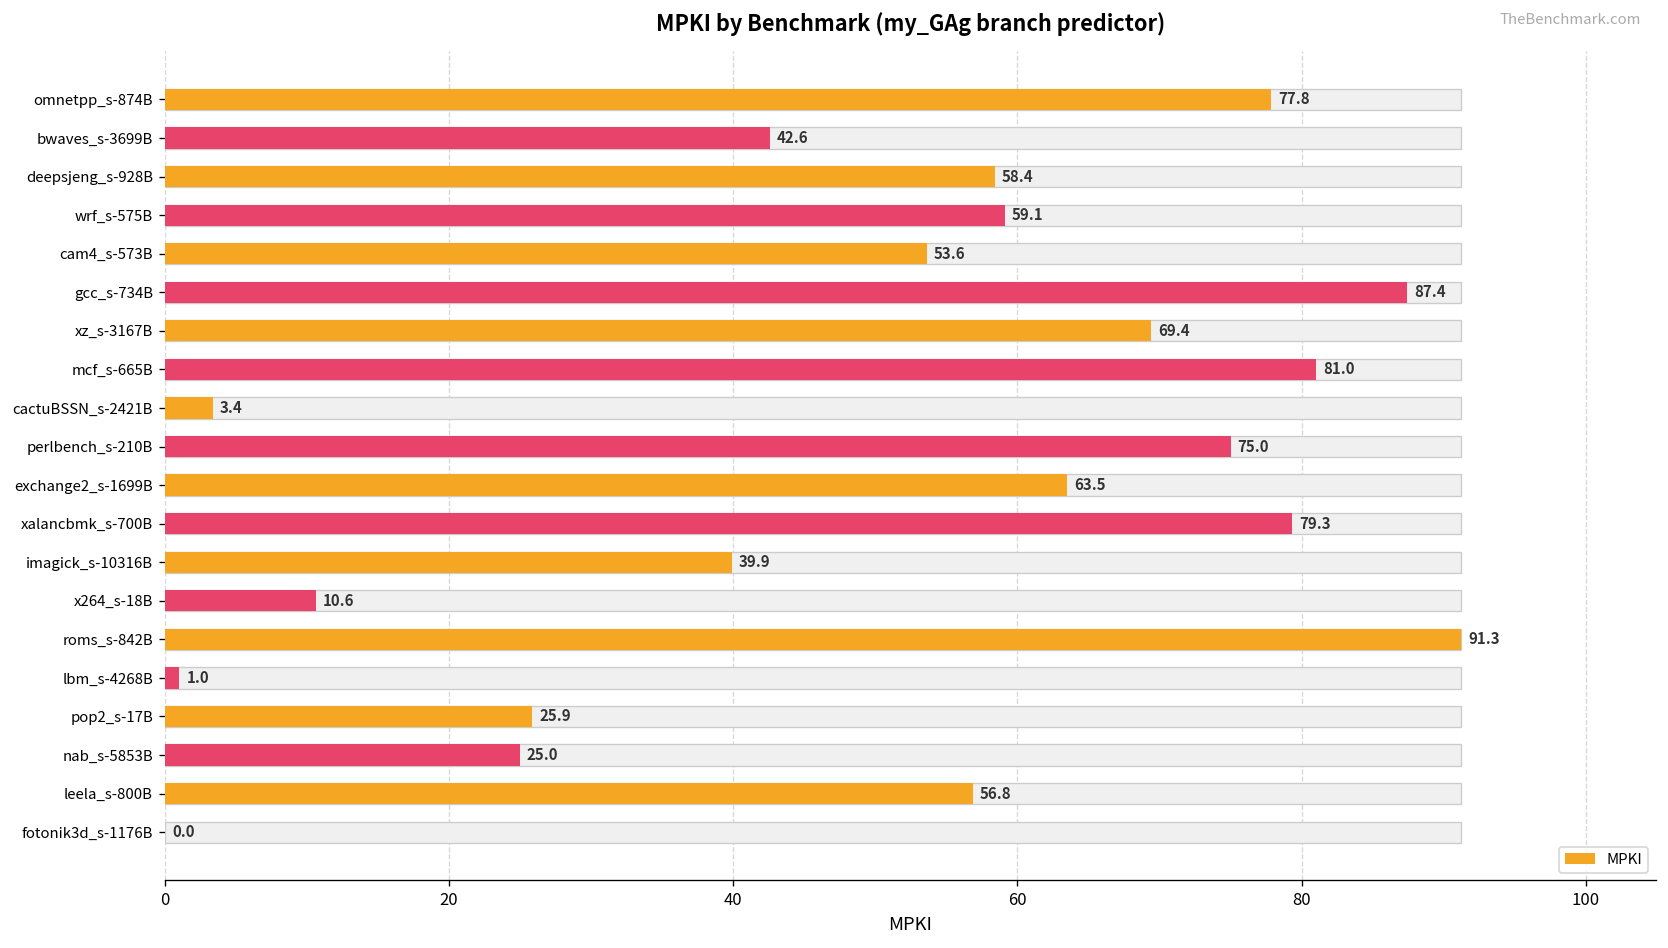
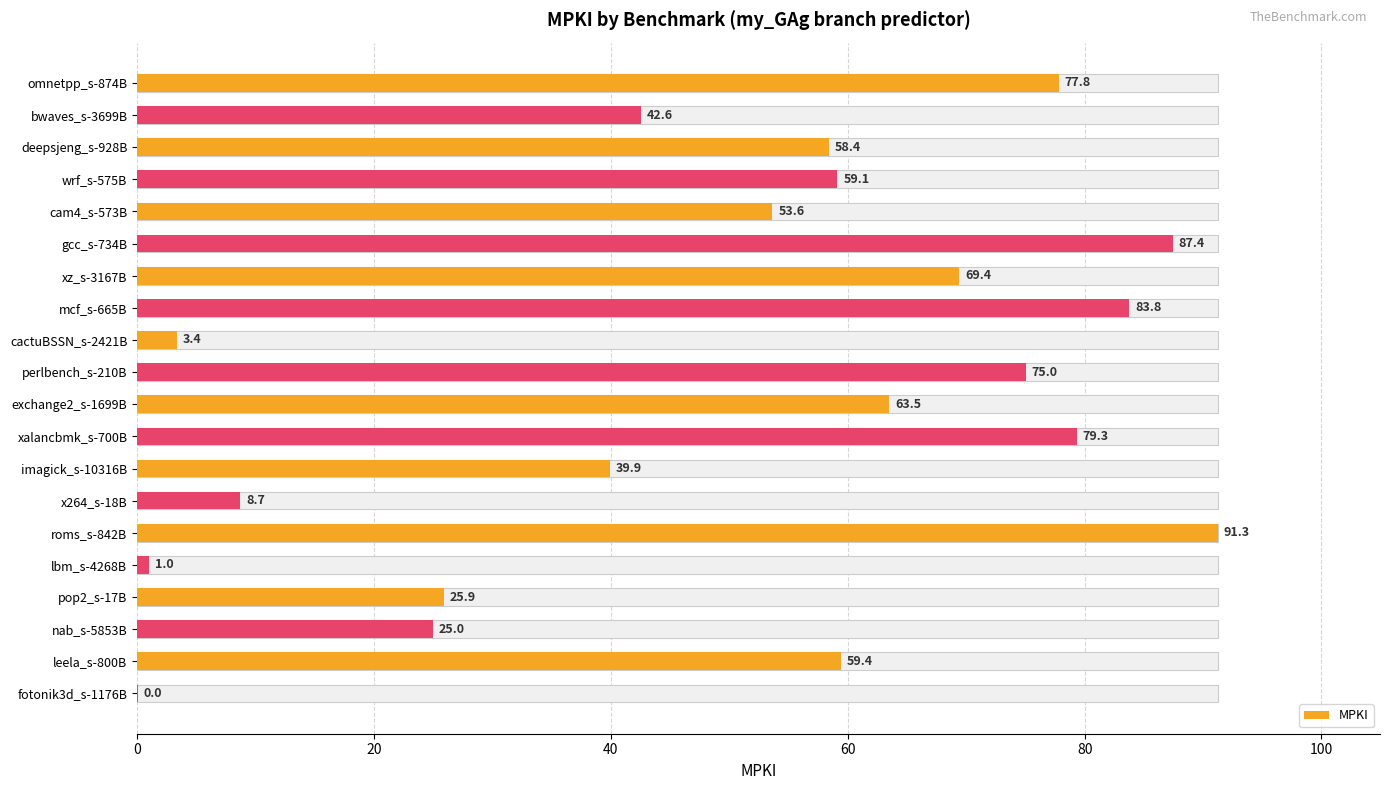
  {
    "MPKI": {
-     "mcf_s-665B": 81.0,
-     "x264_s-18B": 10.6,
+     "mcf_s-665B": 83.8,
+     "x264_s-18B": 8.7,
      "roms_s-842B": 91.3,
-     "leela_s-800B": 56.8,
+     "leela_s-800B": 59.4,
      "fotonik3d_s-1176B": 0.0
    }
  }
